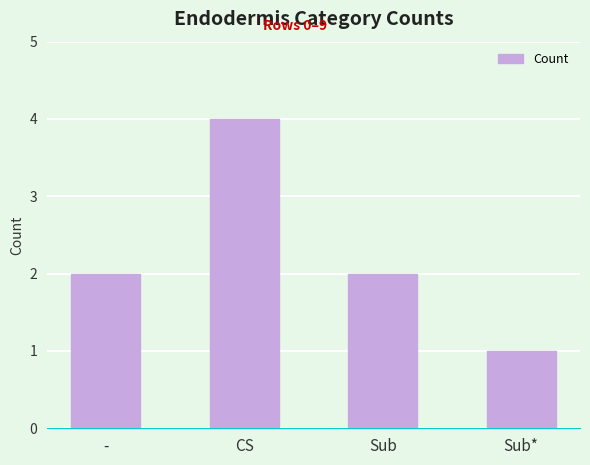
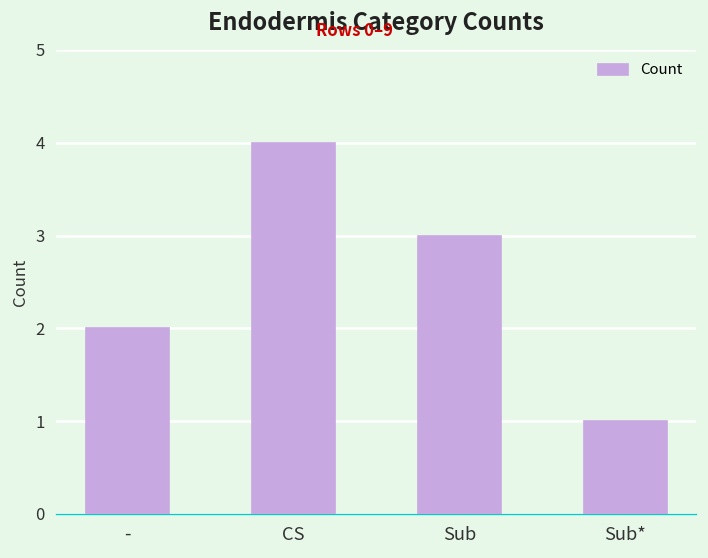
  {
    "-": 2,
    "CS": 4,
-   "Sub": 2,
+   "Sub": 3,
    "Sub*": 1
  }
